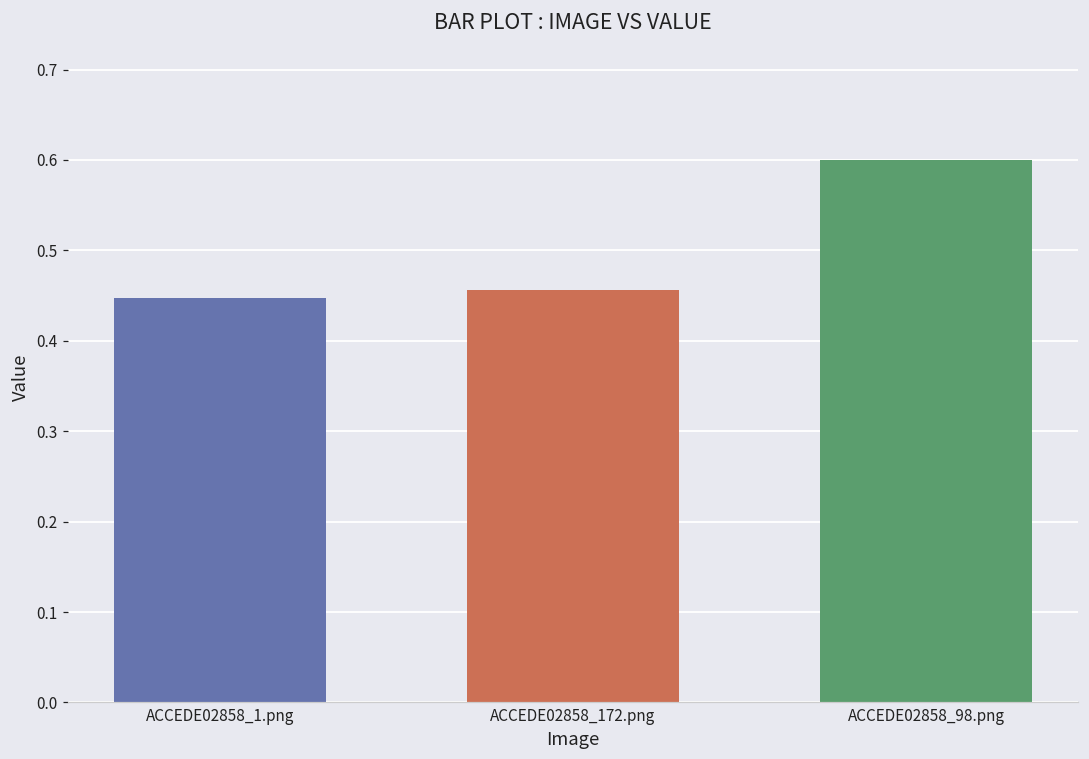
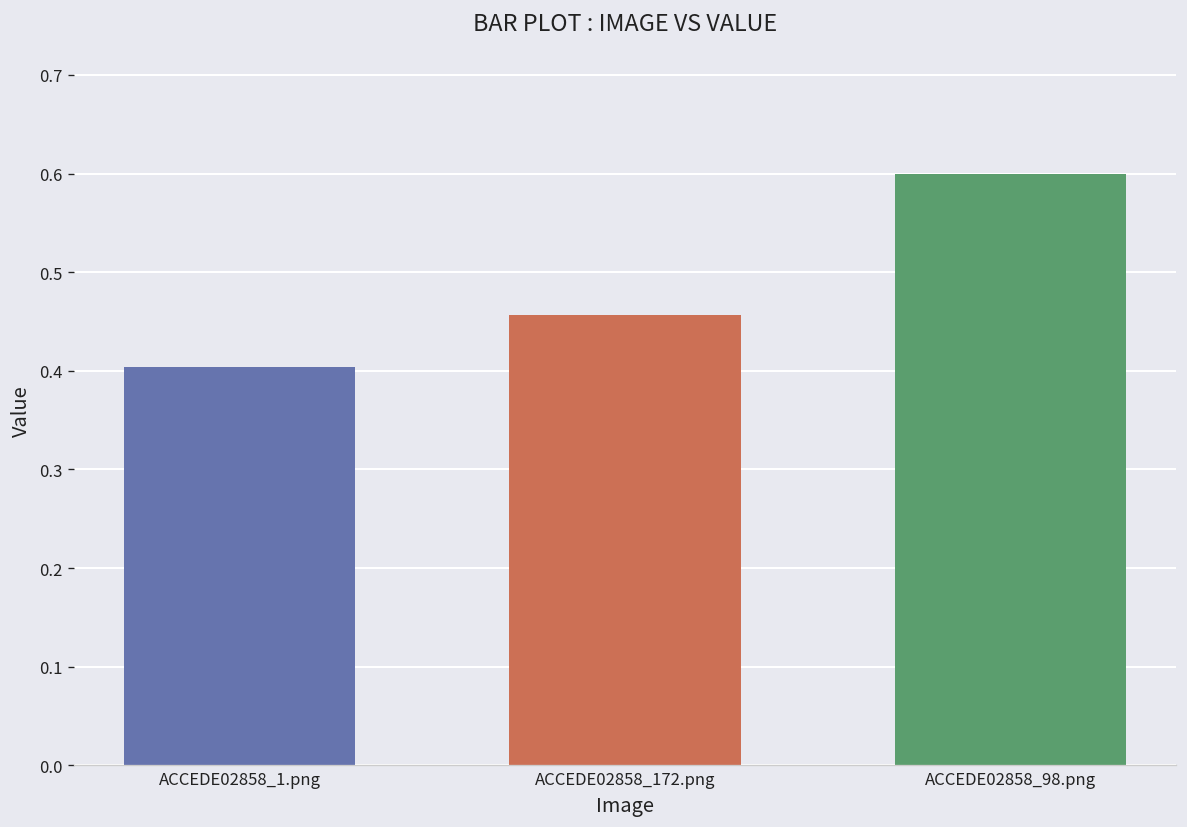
  {
-   "ACCEDE02858_1.png": 0.45,
+   "ACCEDE02858_1.png": 0.40,
    "ACCEDE02858_172.png": 0.46,
    "ACCEDE02858_98.png": 0.60
  }
